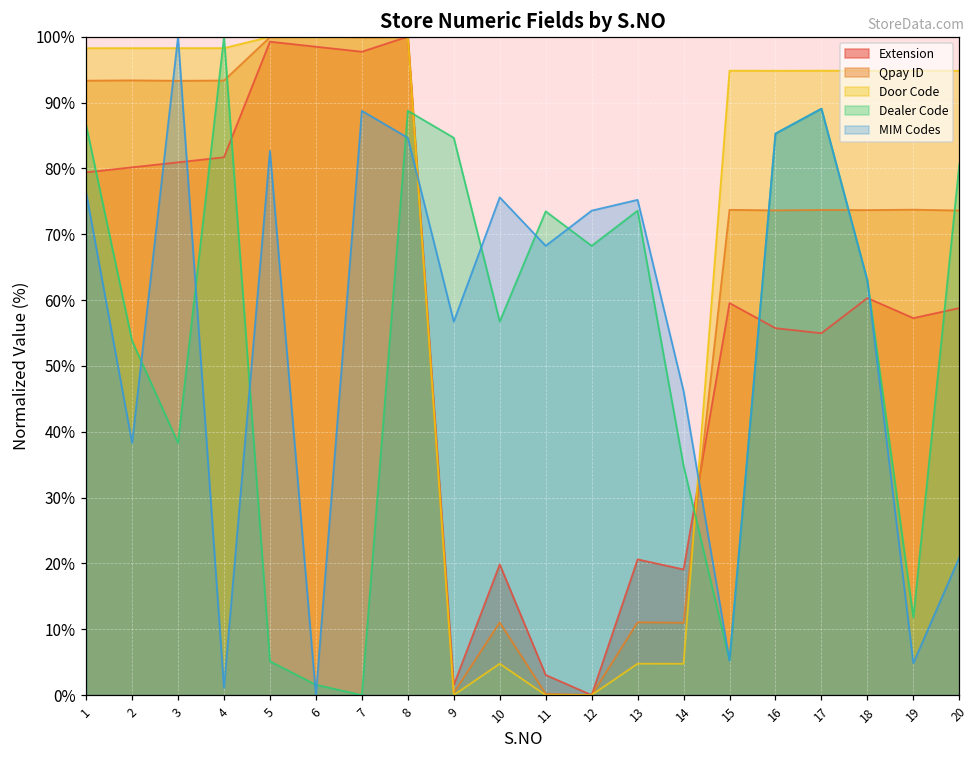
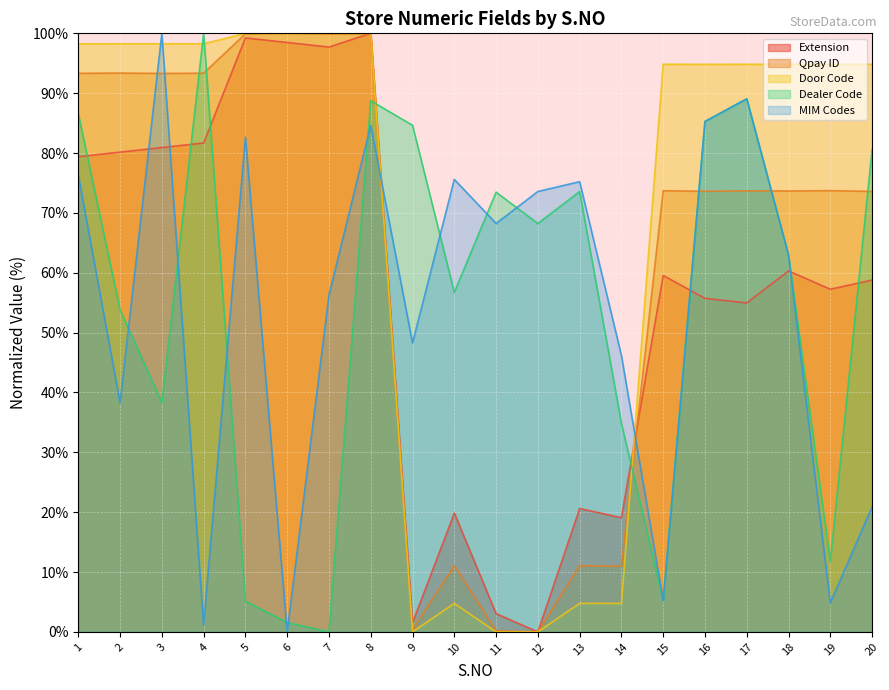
  {
    "Dealer Code": {
      "1": "87%",
      "2": "54%",
      "3": "38%",
      "4": "100%",
      "5": "5%",
      "6": "2%",
      "7": "0%",
      "8": "89%",
      "9": "85%",
      "10": "57%",
      "11": "73%",
      "12": "68%",
      "13": "74%",
      "14": "35%",
      "19": "12%",
      "20": "81%"
    },
    "MIM Codes": {
      "1": "76%",
      "2": "38%",
      "3": "100%",
      "4": "1%",
      "5": "83%",
      "6": "0%",
-     "7": "89%",
+     "7": "56%",
      "8": "85%",
-     "9": "57%",
+     "9": "48%",
      "10": "76%",
      "11": "68%",
      "12": "74%",
      "13": "75%",
      "14": "46%",
      "19": "5%",
      "20": "21%"
    }
  }
